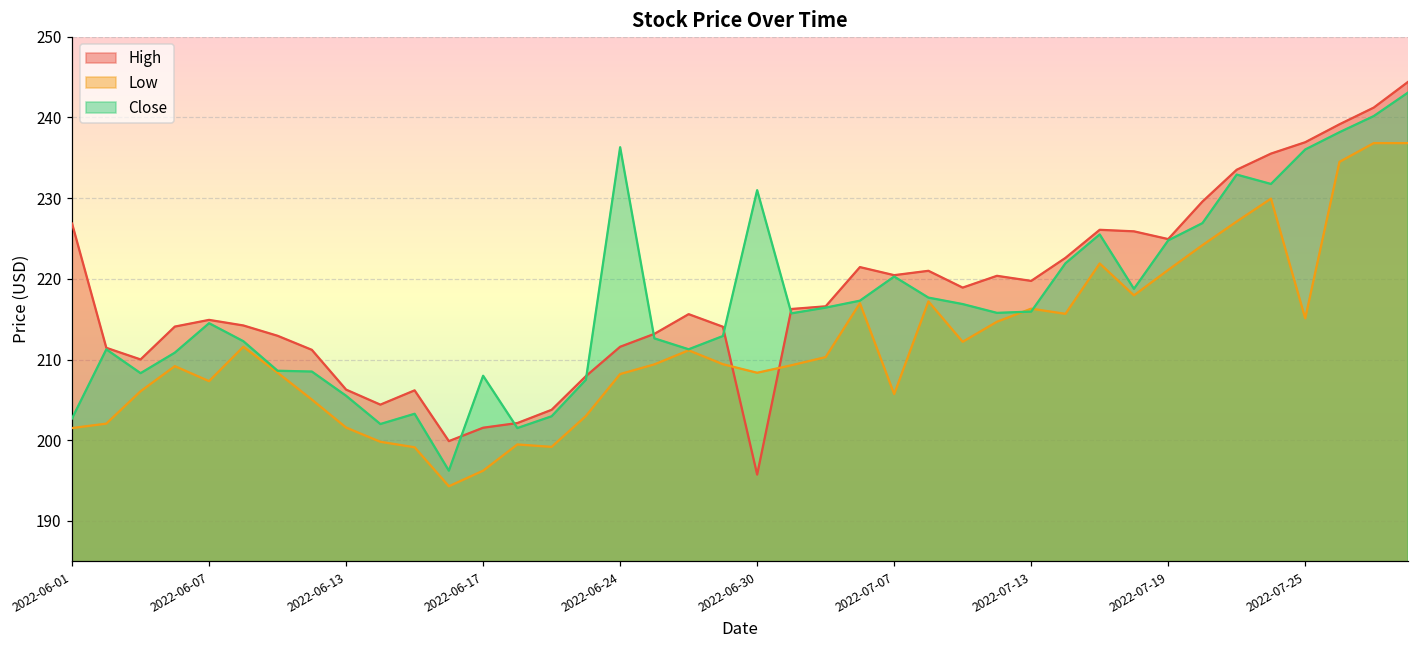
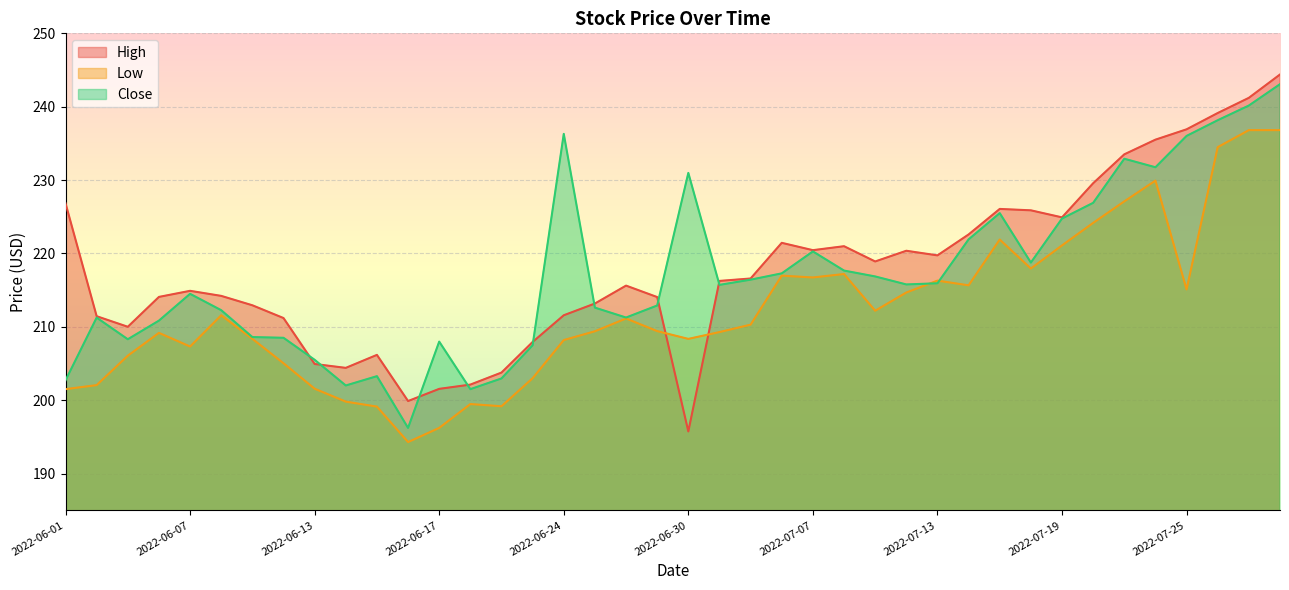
  {
    "High": {
      "2022-06-01": 227,
      "2022-06-07": 215,
-     "2022-06-13": 206,
+     "2022-06-13": 205,
      "2022-06-17": 202,
      "2022-06-24": 212,
      "2022-06-30": 196,
      "2022-07-13": 220,
      "2022-07-25": 237
    },
    "Low": {
      "2022-06-01": 202,
      "2022-06-07": 207,
      "2022-06-13": 202,
      "2022-06-17": 196,
      "2022-06-24": 208,
      "2022-06-30": 208,
-     "2022-07-07": 206,
+     "2022-07-07": 217,
      "2022-07-13": 216,
      "2022-07-19": 221,
      "2022-07-25": 215
    },
    "Close": {
      "2022-06-01": 203,
      "2022-06-07": 215,
      "2022-06-13": 206,
      "2022-06-17": 208,
      "2022-06-24": 236,
      "2022-06-30": 231,
      "2022-07-13": 216,
      "2022-07-25": 236
    }
  }
